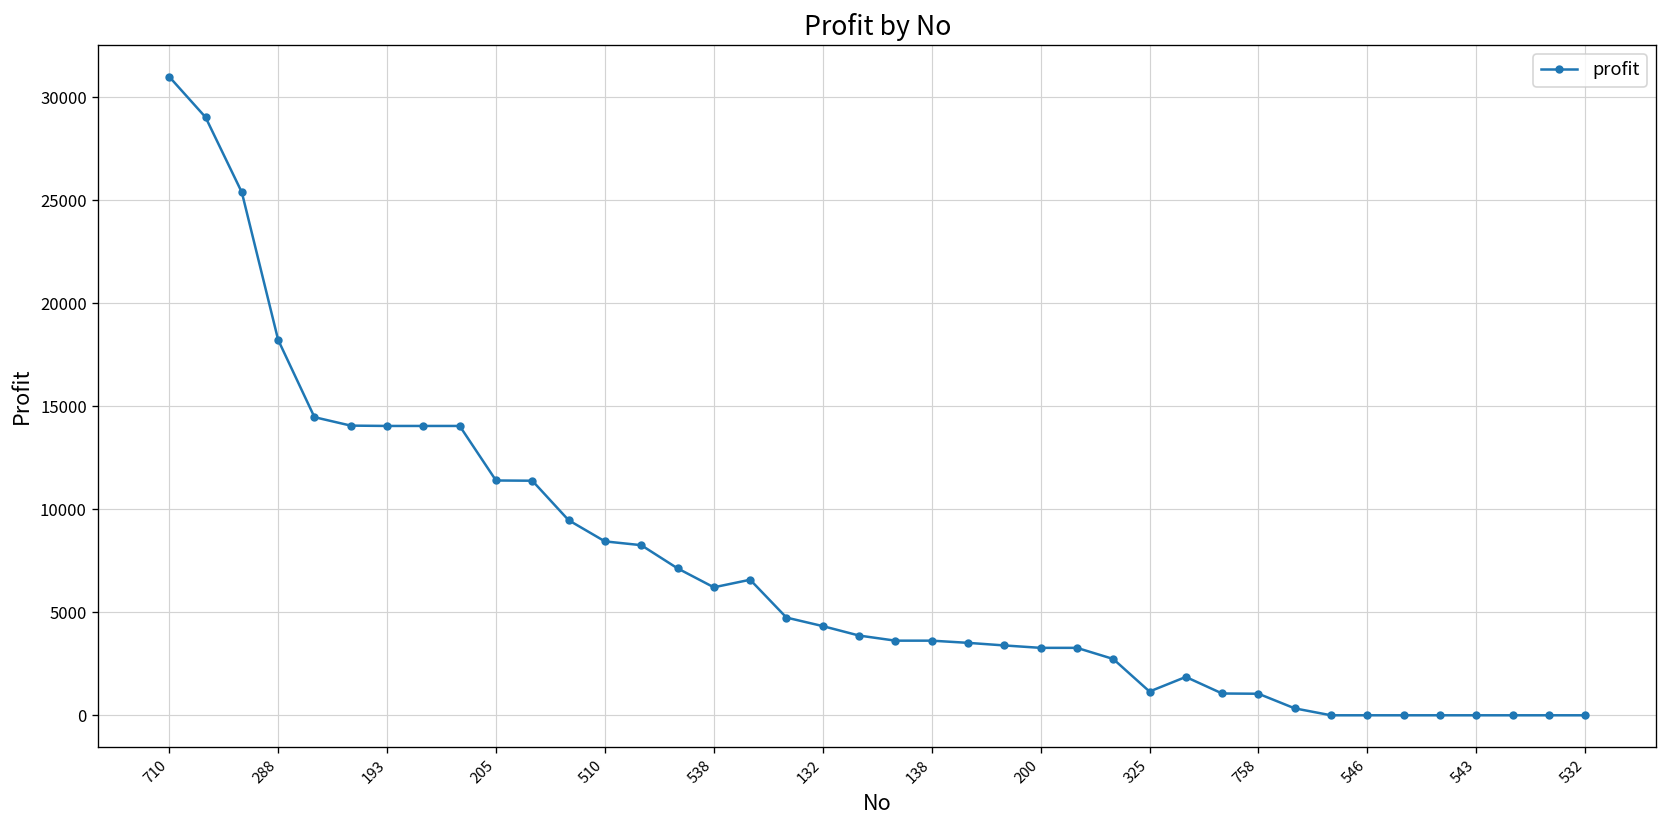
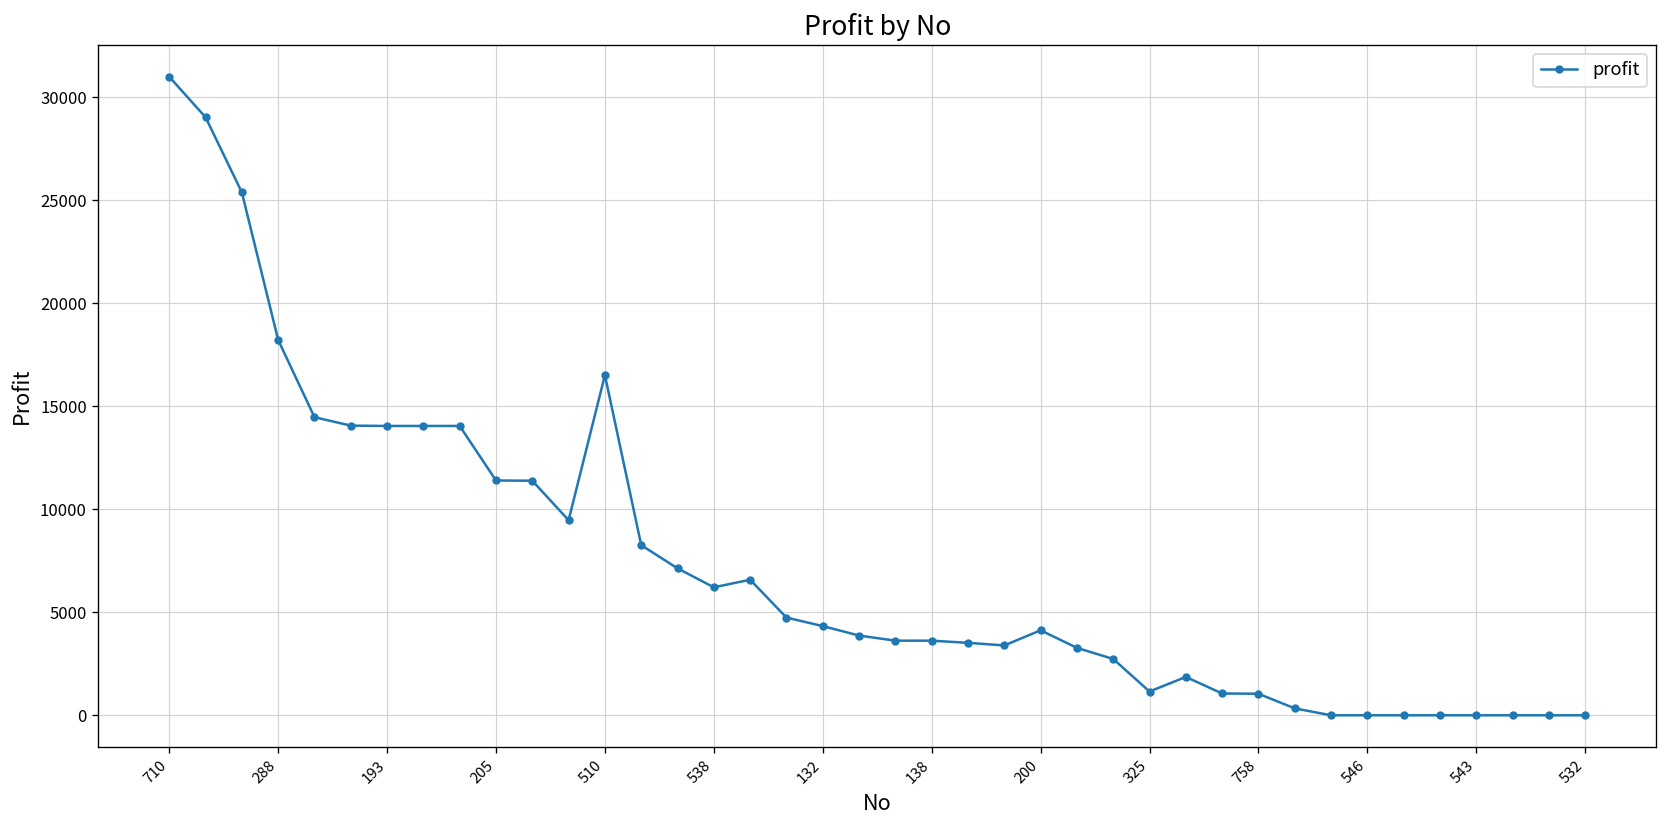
  {
    "710": 31000,
    "288": 18200,
    "193": 14000,
    "205": 11400,
-   "510": 8400,
+   "510": 16500,
    "538": 6200,
    "132": 4300,
    "138": 3600,
-   "200": 3300,
+   "200": 4100,
    "325": 1200,
    "758": 1000,
    "546": 0,
    "543": 0,
    "532": 0
  }
